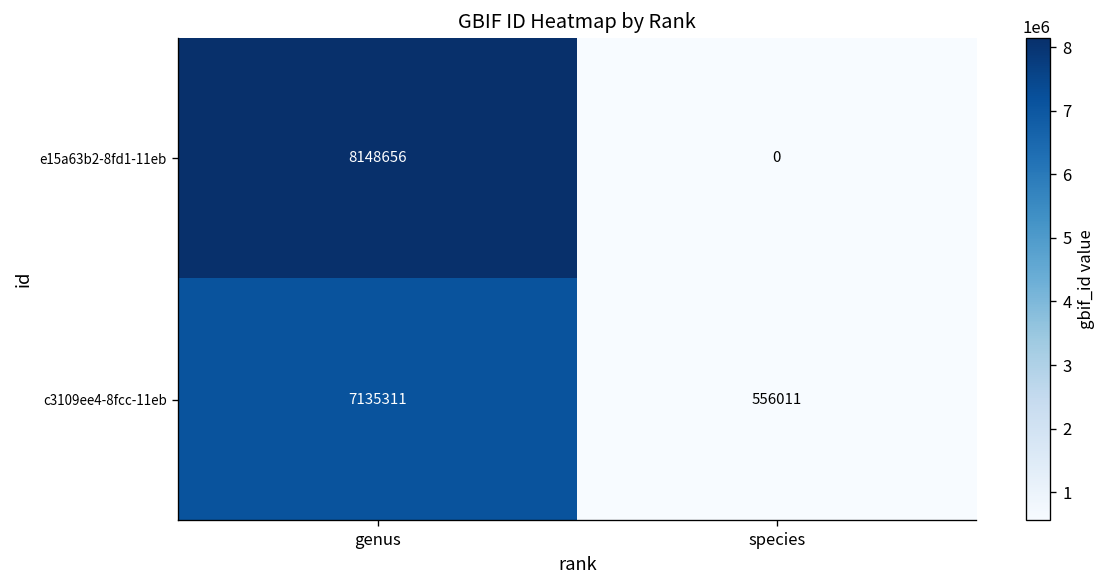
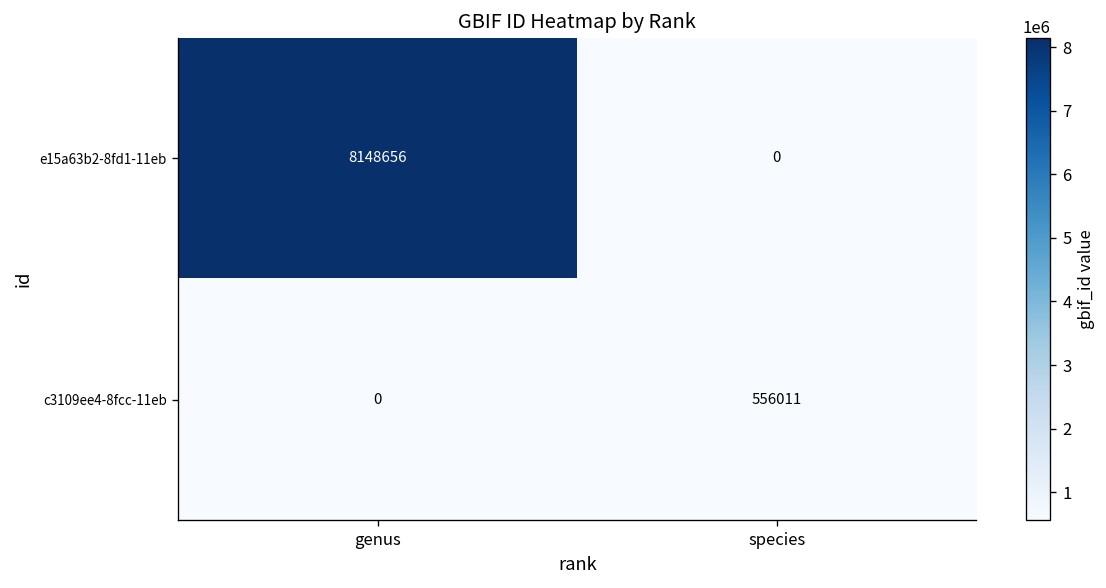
  {
    "e15a63b2-8fd1-11eb": {
      "genus": 8148656,
      "species": 0
    },
    "c3109ee4-8fcc-11eb": {
-     "genus": 7135311,
+     "genus": 0,
      "species": 556011
    }
  }
